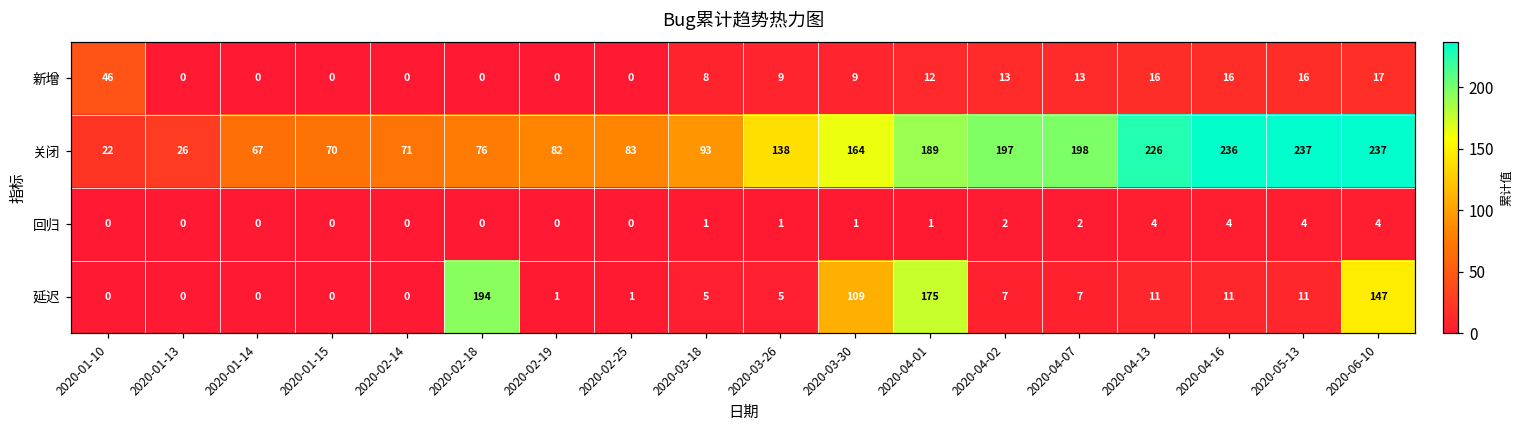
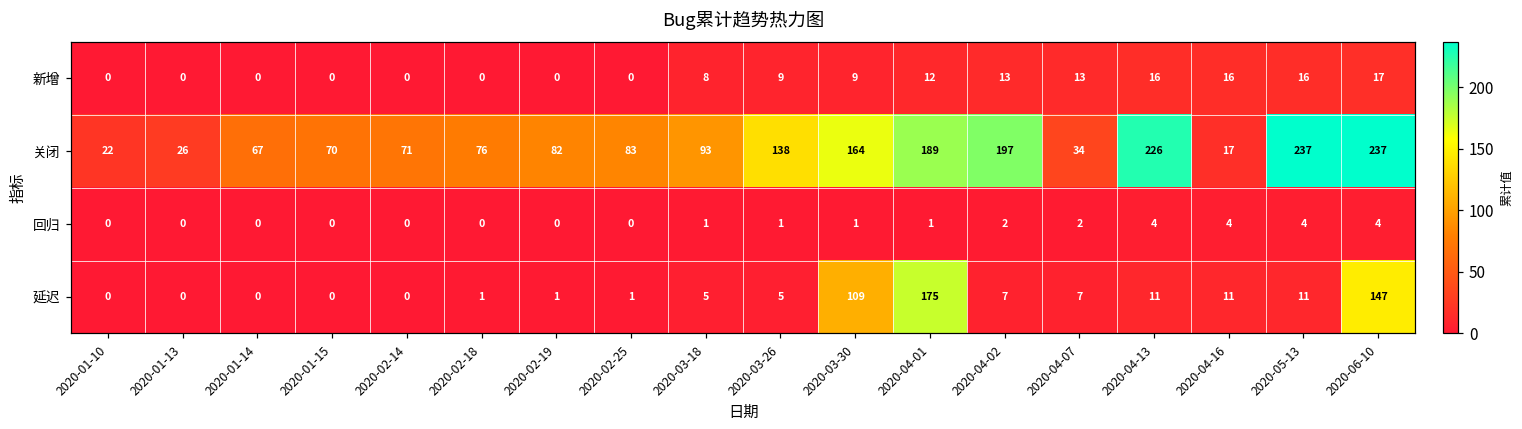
  {
    "新增": {
-     "2020-01-10": 46,
+     "2020-01-10": 0,
      "2020-01-13": 0,
      "2020-01-14": 0,
      "2020-01-15": 0,
      "2020-02-14": 0,
      "2020-02-18": 0,
      "2020-02-19": 0,
      "2020-02-25": 0,
      "2020-03-18": 8,
      "2020-03-26": 9,
      "2020-03-30": 9,
      "2020-04-01": 12,
      "2020-04-02": 13,
      "2020-04-07": 13,
      "2020-04-13": 16,
      "2020-04-16": 16,
      "2020-05-13": 16,
      "2020-06-10": 17
    },
    "关闭": {
      "2020-01-10": 22,
      "2020-01-13": 26,
      "2020-01-14": 67,
      "2020-01-15": 70,
      "2020-02-14": 71,
      "2020-02-18": 76,
      "2020-02-19": 82,
      "2020-02-25": 83,
      "2020-03-18": 93,
      "2020-03-26": 138,
      "2020-03-30": 164,
      "2020-04-01": 189,
      "2020-04-02": 197,
-     "2020-04-07": 198,
+     "2020-04-07": 34,
      "2020-04-13": 226,
-     "2020-04-16": 236,
+     "2020-04-16": 17,
      "2020-05-13": 237,
      "2020-06-10": 237
    },
    "回归": {
      "2020-01-10": 0,
      "2020-01-13": 0,
      "2020-01-14": 0,
      "2020-01-15": 0,
      "2020-02-14": 0,
      "2020-02-18": 0,
      "2020-02-19": 0,
      "2020-02-25": 0,
      "2020-03-18": 1,
      "2020-03-26": 1,
      "2020-03-30": 1,
      "2020-04-01": 1,
      "2020-04-02": 2,
      "2020-04-07": 2,
      "2020-04-13": 4,
      "2020-04-16": 4,
      "2020-05-13": 4,
      "2020-06-10": 4
    },
    "延迟": {
      "2020-01-10": 0,
      "2020-01-13": 0,
      "2020-01-14": 0,
      "2020-01-15": 0,
      "2020-02-14": 0,
-     "2020-02-18": 194,
+     "2020-02-18": 1,
      "2020-02-19": 1,
      "2020-02-25": 1,
      "2020-03-18": 5,
      "2020-03-26": 5,
      "2020-03-30": 109,
      "2020-04-01": 175,
      "2020-04-02": 7,
      "2020-04-07": 7,
      "2020-04-13": 11,
      "2020-04-16": 11,
      "2020-05-13": 11,
      "2020-06-10": 147
    }
  }
